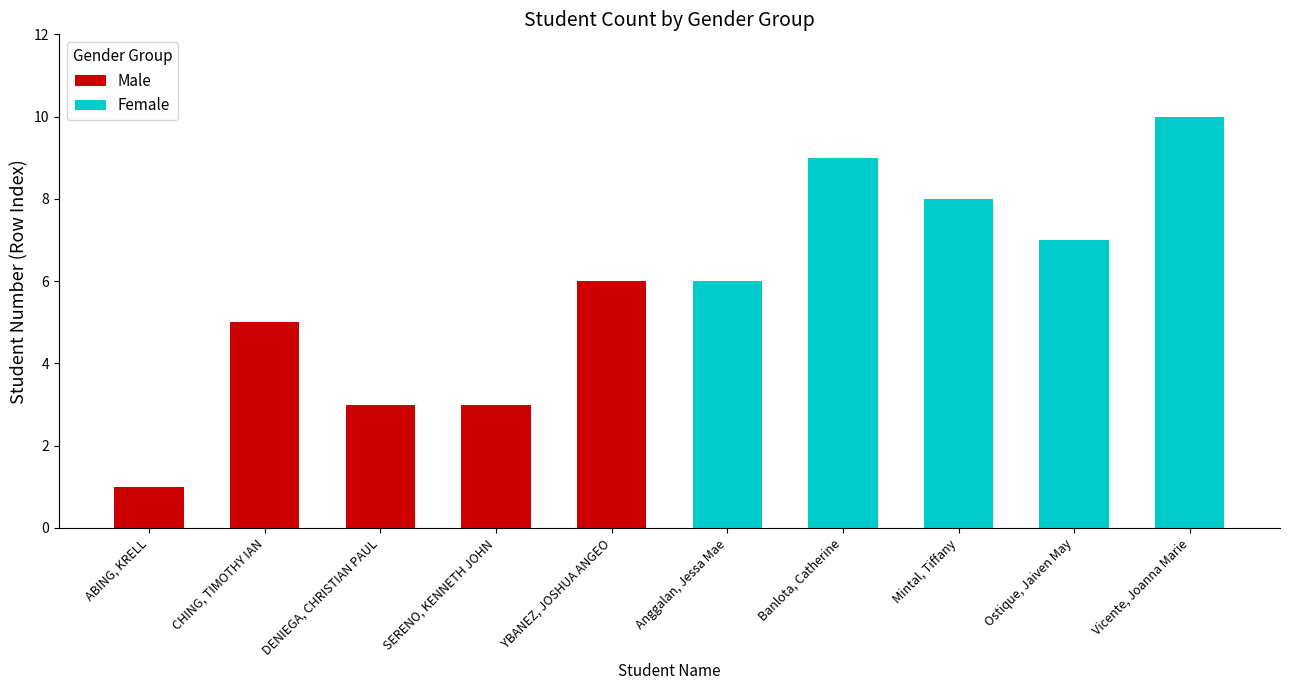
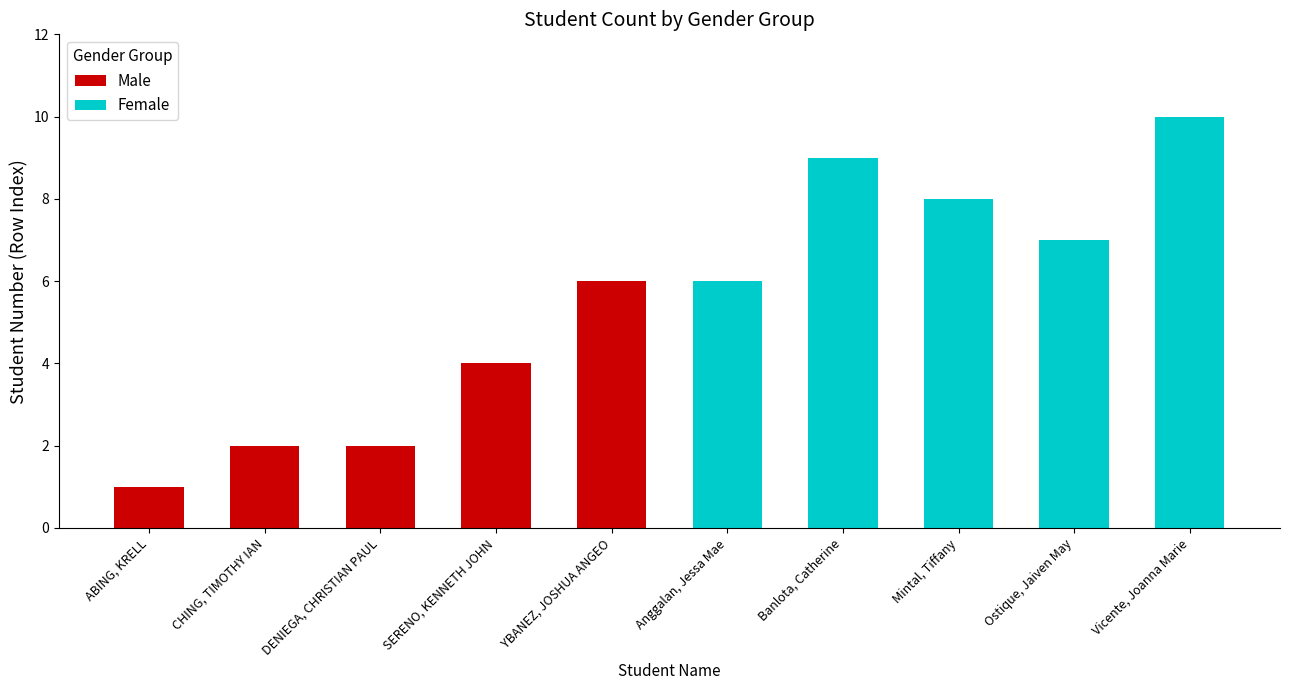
  {
    "Male": {
      "ABING, KRELL": 1,
-     "CHING, TIMOTHY IAN": 5,
-     "DENIEGA, CHRISTIAN PAUL": 3,
-     "SERENO, KENNETH JOHN": 3,
+     "CHING, TIMOTHY IAN": 2,
+     "DENIEGA, CHRISTIAN PAUL": 2,
+     "SERENO, KENNETH JOHN": 4,
      "YBANEZ, JOSHUA ANGEO": 6
    },
    "Female": {
      "Anggalan, Jessa Mae": 6,
      "Banlota, Catherine": 9,
      "Mintal, Tiffany": 8,
      "Ostique, Jaiven May": 7,
      "Vicente, Joanna Marie": 10
    }
  }
